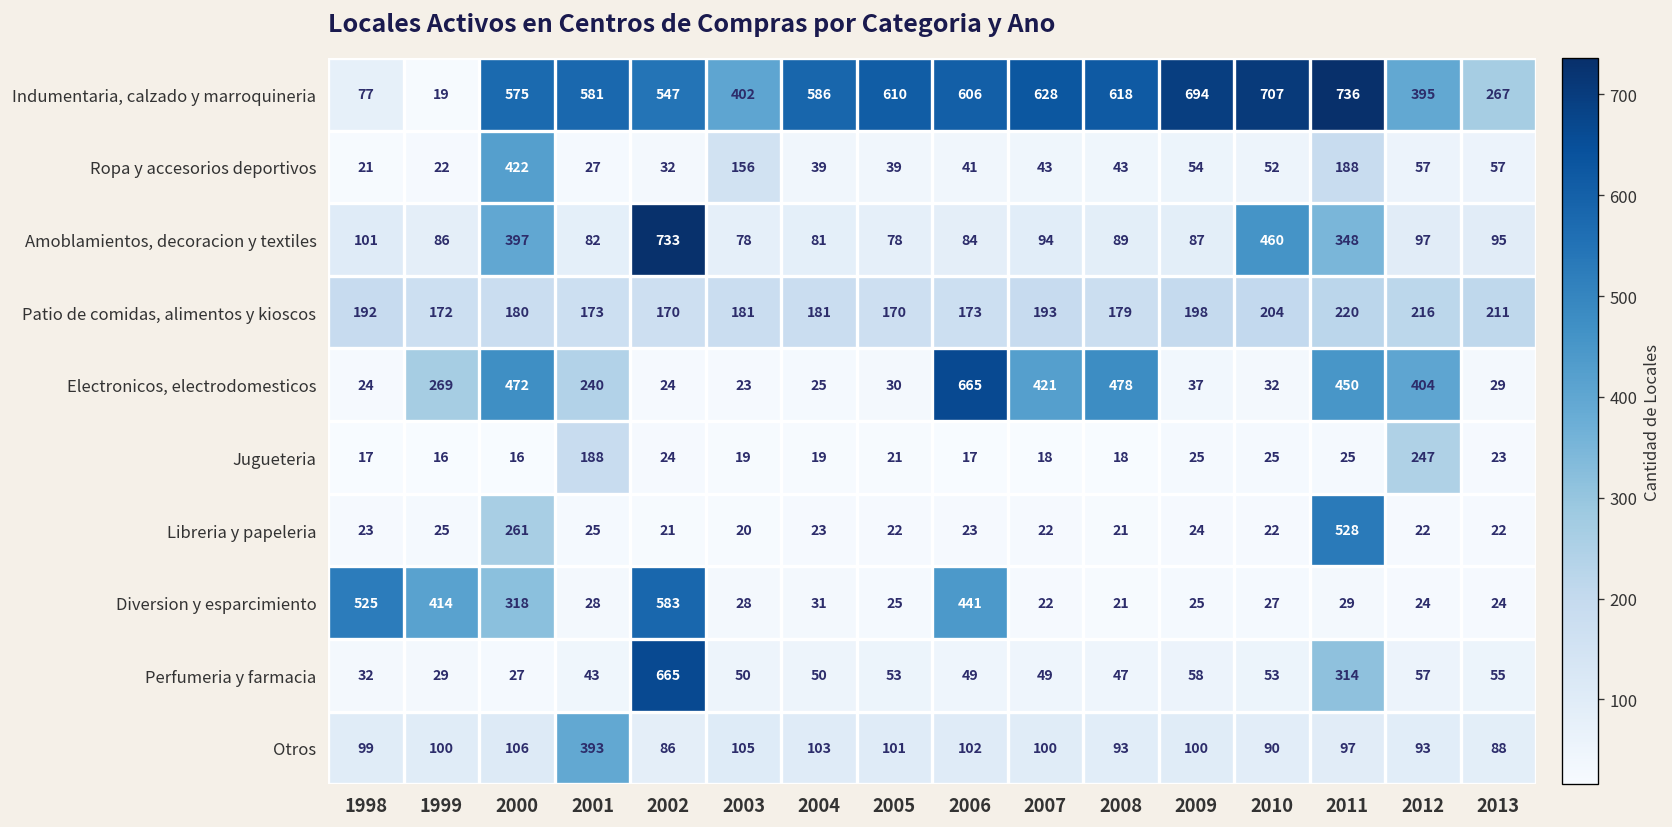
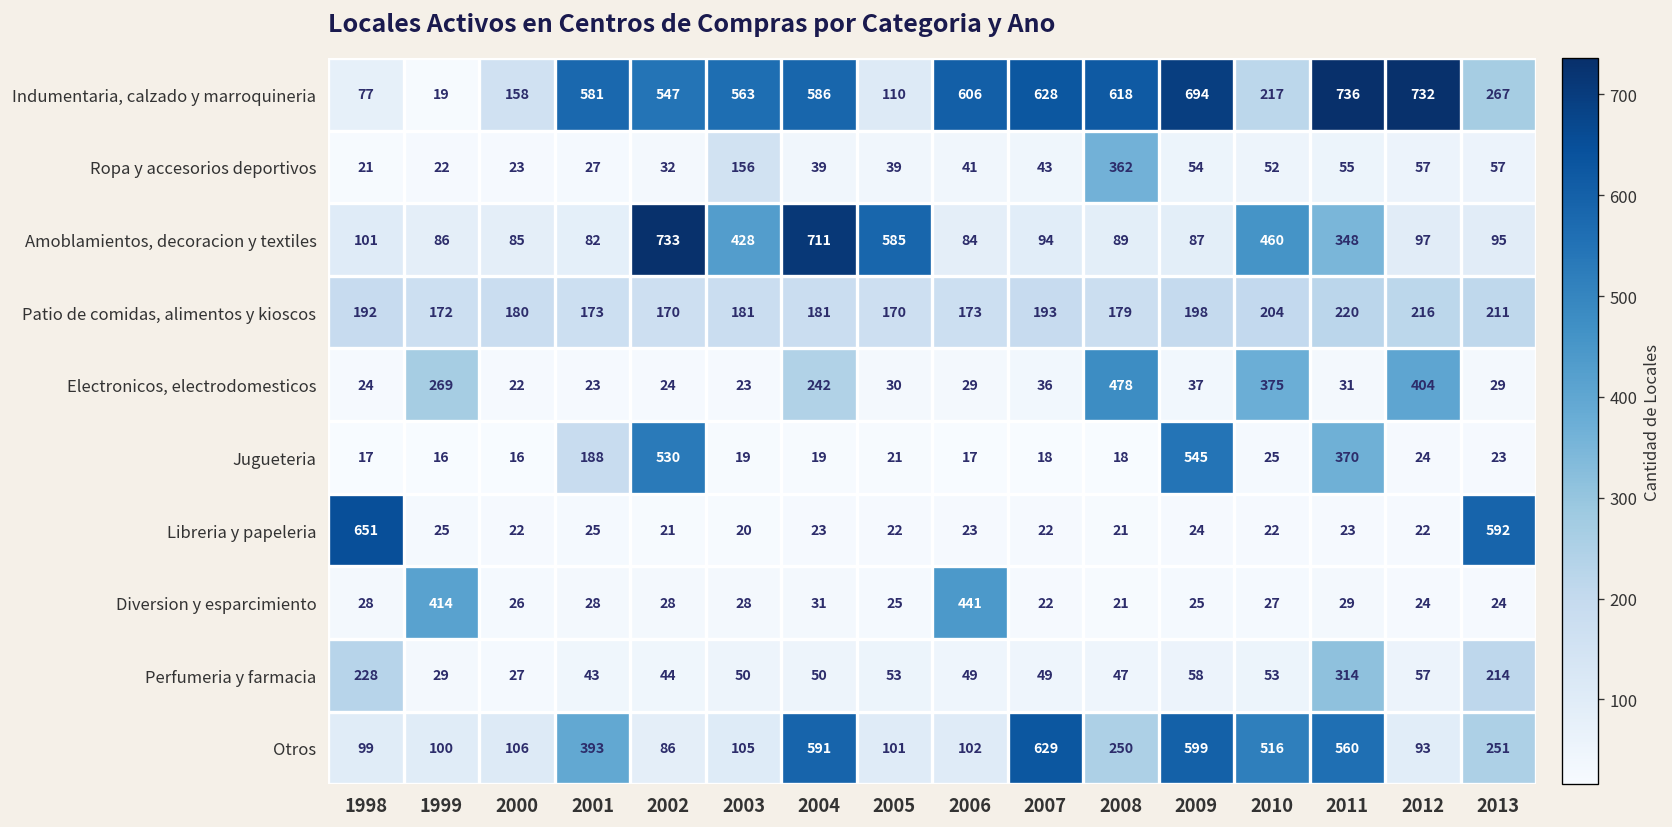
  {
    "Indumentaria, calzado y marroquineria": {
      "1998": 77,
      "1999": 19,
-     "2000": 575,
+     "2000": 158,
      "2001": 581,
      "2002": 547,
-     "2003": 402,
+     "2003": 563,
      "2004": 586,
-     "2005": 610,
+     "2005": 110,
      "2006": 606,
      "2007": 628,
      "2008": 618,
      "2009": 694,
-     "2010": 707,
+     "2010": 217,
      "2011": 736,
-     "2012": 395,
+     "2012": 732,
      "2013": 267
    },
    "Ropa y accesorios deportivos": {
      "1998": 21,
      "1999": 22,
-     "2000": 422,
+     "2000": 23,
      "2001": 27,
      "2002": 32,
      "2003": 156,
      "2004": 39,
      "2005": 39,
      "2006": 41,
      "2007": 43,
-     "2008": 43,
+     "2008": 362,
      "2009": 54,
      "2010": 52,
-     "2011": 188,
+     "2011": 55,
      "2012": 57,
      "2013": 57
    },
    "Amoblamientos, decoracion y textiles": {
      "1998": 101,
      "1999": 86,
-     "2000": 397,
+     "2000": 85,
      "2001": 82,
      "2002": 733,
-     "2003": 78,
-     "2004": 81,
-     "2005": 78,
+     "2003": 428,
+     "2004": 711,
+     "2005": 585,
      "2006": 84,
      "2007": 94,
      "2008": 89,
      "2009": 87,
      "2010": 460,
      "2011": 348,
      "2012": 97,
      "2013": 95
    },
    "Patio de comidas, alimentos y kioscos": {
      "1998": 192,
      "1999": 172,
      "2000": 180,
      "2001": 173,
      "2002": 170,
      "2003": 181,
      "2004": 181,
      "2005": 170,
      "2006": 173,
      "2007": 193,
      "2008": 179,
      "2009": 198,
      "2010": 204,
      "2011": 220,
      "2012": 216,
      "2013": 211
    },
    "Electronicos, electrodomesticos": {
      "1998": 24,
      "1999": 269,
-     "2000": 472,
-     "2001": 240,
+     "2000": 22,
+     "2001": 23,
      "2002": 24,
      "2003": 23,
-     "2004": 25,
+     "2004": 242,
      "2005": 30,
-     "2006": 665,
-     "2007": 421,
+     "2006": 29,
+     "2007": 36,
      "2008": 478,
      "2009": 37,
-     "2010": 32,
-     "2011": 450,
+     "2010": 375,
+     "2011": 31,
      "2012": 404,
      "2013": 29
    },
    "Jugueteria": {
      "1998": 17,
      "1999": 16,
      "2000": 16,
      "2001": 188,
-     "2002": 24,
+     "2002": 530,
      "2003": 19,
      "2004": 19,
      "2005": 21,
      "2006": 17,
      "2007": 18,
      "2008": 18,
-     "2009": 25,
+     "2009": 545,
      "2010": 25,
-     "2011": 25,
-     "2012": 247,
+     "2011": 370,
+     "2012": 24,
      "2013": 23
    },
    "Libreria y papeleria": {
-     "1998": 23,
+     "1998": 651,
      "1999": 25,
-     "2000": 261,
+     "2000": 22,
      "2001": 25,
      "2002": 21,
      "2003": 20,
      "2004": 23,
      "2005": 22,
      "2006": 23,
      "2007": 22,
      "2008": 21,
      "2009": 24,
      "2010": 22,
-     "2011": 528,
+     "2011": 23,
      "2012": 22,
-     "2013": 22
+     "2013": 592
    },
    "Diversion y esparcimiento": {
-     "1998": 525,
+     "1998": 28,
      "1999": 414,
-     "2000": 318,
+     "2000": 26,
      "2001": 28,
-     "2002": 583,
+     "2002": 28,
      "2003": 28,
      "2004": 31,
      "2005": 25,
      "2006": 441,
      "2007": 22,
      "2008": 21,
      "2009": 25,
      "2010": 27,
      "2011": 29,
      "2012": 24,
      "2013": 24
    },
    "Perfumeria y farmacia": {
-     "1998": 32,
+     "1998": 228,
      "1999": 29,
      "2000": 27,
      "2001": 43,
-     "2002": 665,
+     "2002": 44,
      "2003": 50,
      "2004": 50,
      "2005": 53,
      "2006": 49,
      "2007": 49,
      "2008": 47,
      "2009": 58,
      "2010": 53,
      "2011": 314,
      "2012": 57,
-     "2013": 55
+     "2013": 214
    },
    "Otros": {
      "1998": 99,
      "1999": 100,
      "2000": 106,
      "2001": 393,
      "2002": 86,
      "2003": 105,
-     "2004": 103,
+     "2004": 591,
      "2005": 101,
      "2006": 102,
-     "2007": 100,
-     "2008": 93,
-     "2009": 100,
-     "2010": 90,
-     "2011": 97,
+     "2007": 629,
+     "2008": 250,
+     "2009": 599,
+     "2010": 516,
+     "2011": 560,
      "2012": 93,
-     "2013": 88
+     "2013": 251
    }
  }
